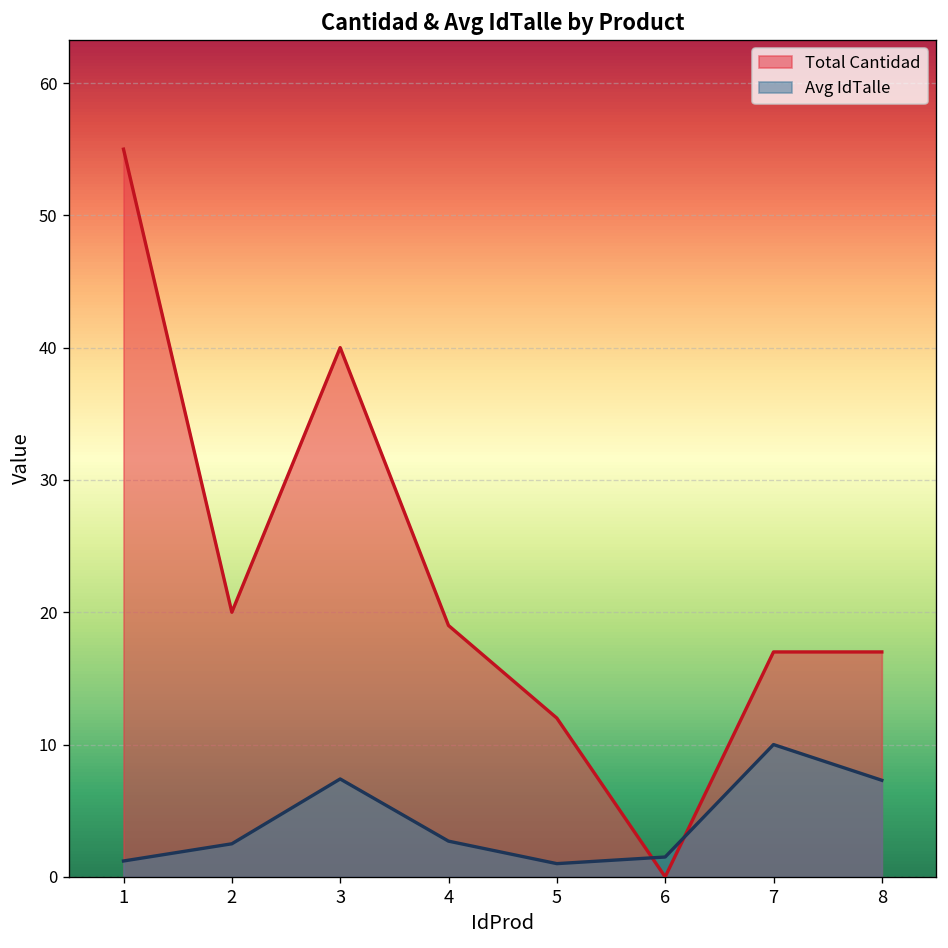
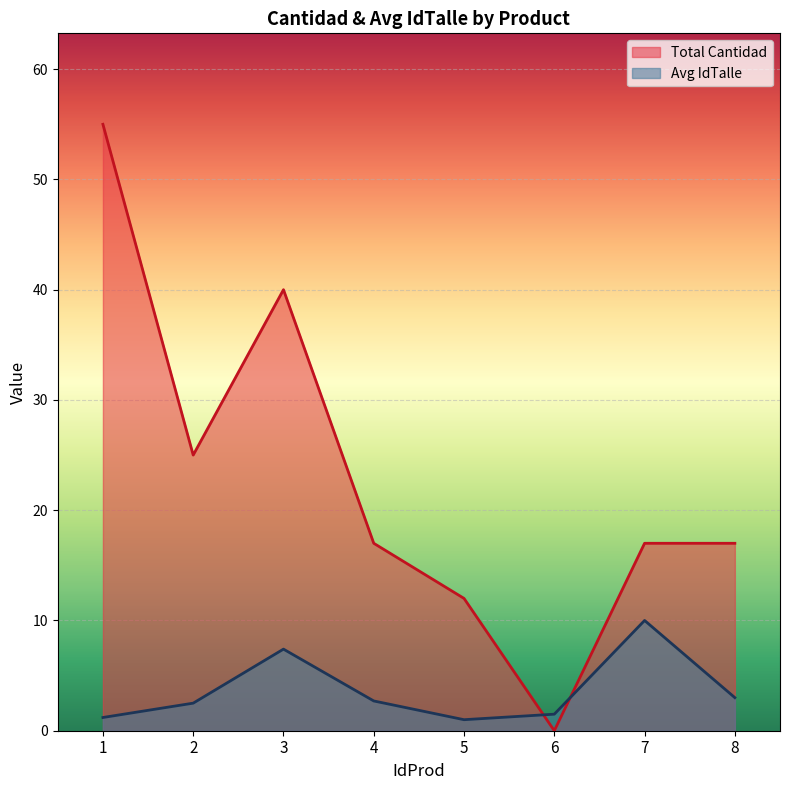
  {
    "Total Cantidad": {
      "1": 55,
-     "2": 20,
+     "2": 25,
      "3": 40,
-     "4": 19,
+     "4": 17,
      "5": 12,
      "6": 0,
      "7": 17,
      "8": 17
    },
    "Avg IdTalle": {
      "1": 1.2,
      "2": 2.5,
      "3": 7.4,
      "4": 2.7,
      "5": 1.0,
      "6": 1.5,
      "7": 10.0,
-     "8": 7.3
+     "8": 3.0
    }
  }
